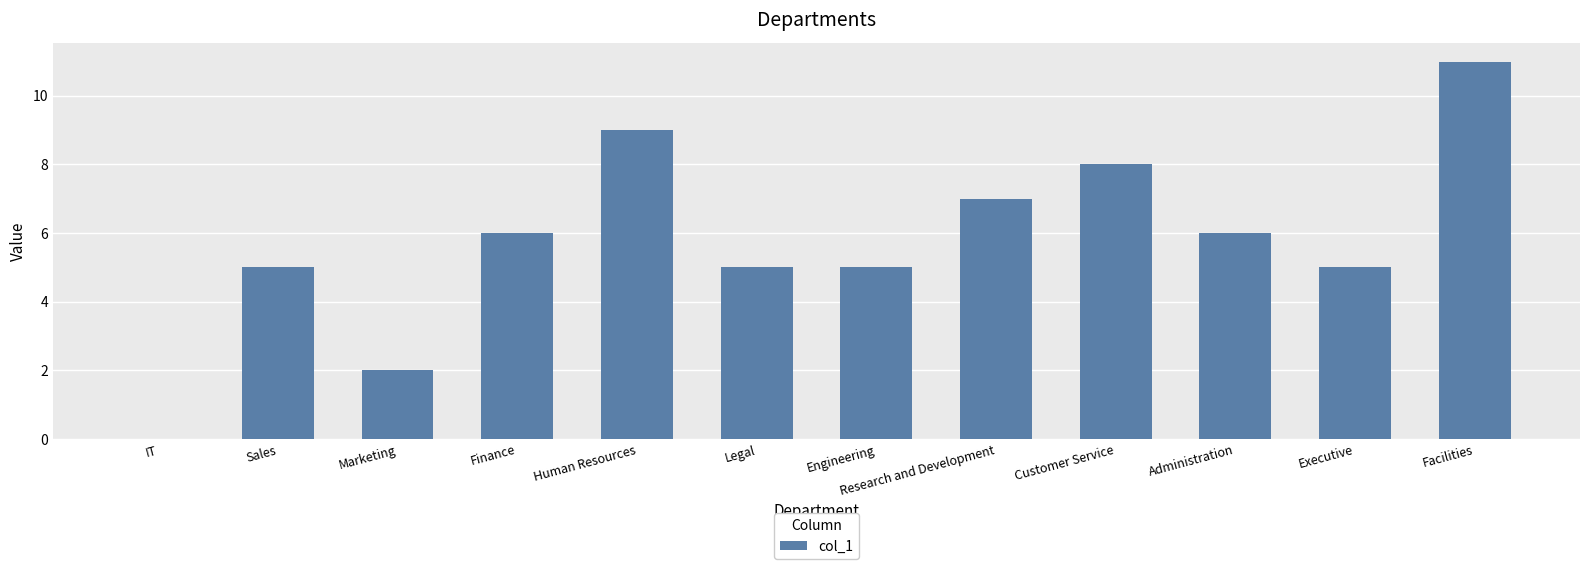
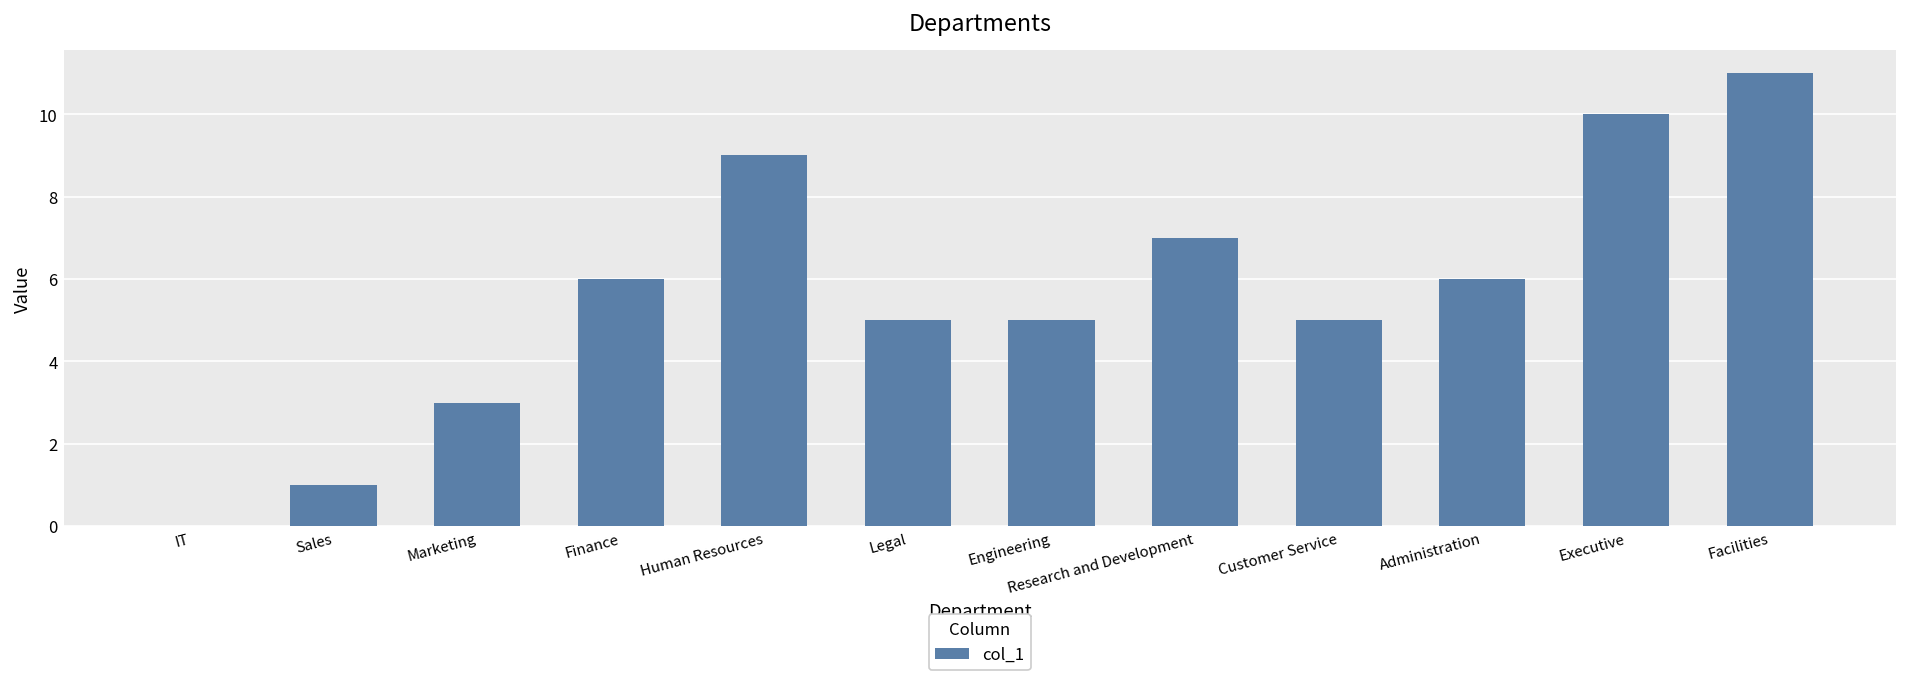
  {
    "IT": 0,
-   "Sales": 5,
-   "Marketing": 2,
+   "Sales": 1,
+   "Marketing": 3,
    "Finance": 6,
    "Human Resources": 9,
    "Legal": 5,
    "Engineering": 5,
    "Research and Development": 7,
-   "Customer Service": 8,
+   "Customer Service": 5,
    "Administration": 6,
-   "Executive": 5,
+   "Executive": 10,
    "Facilities": 11
  }
